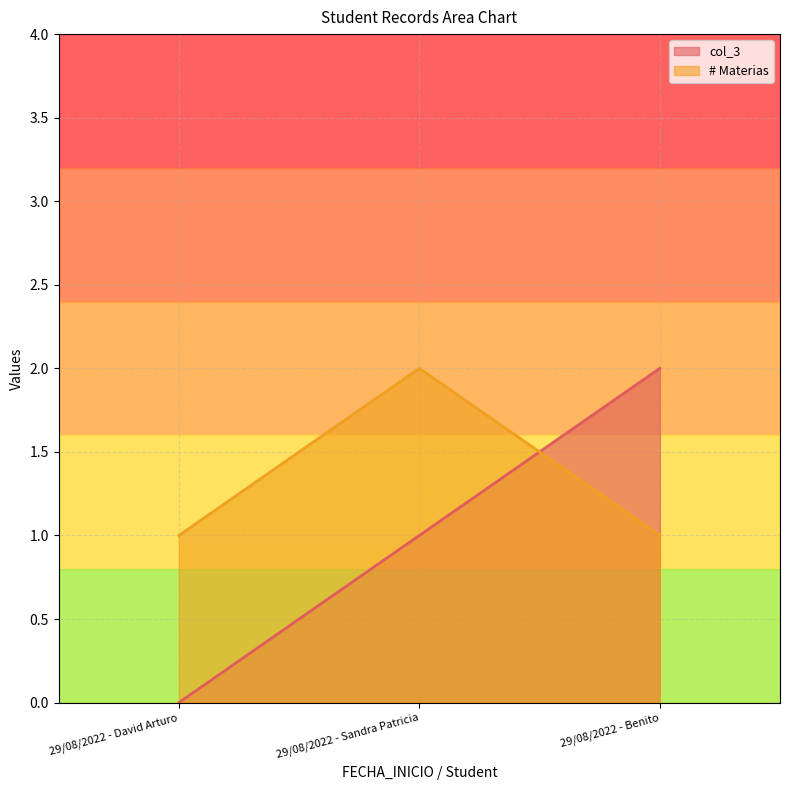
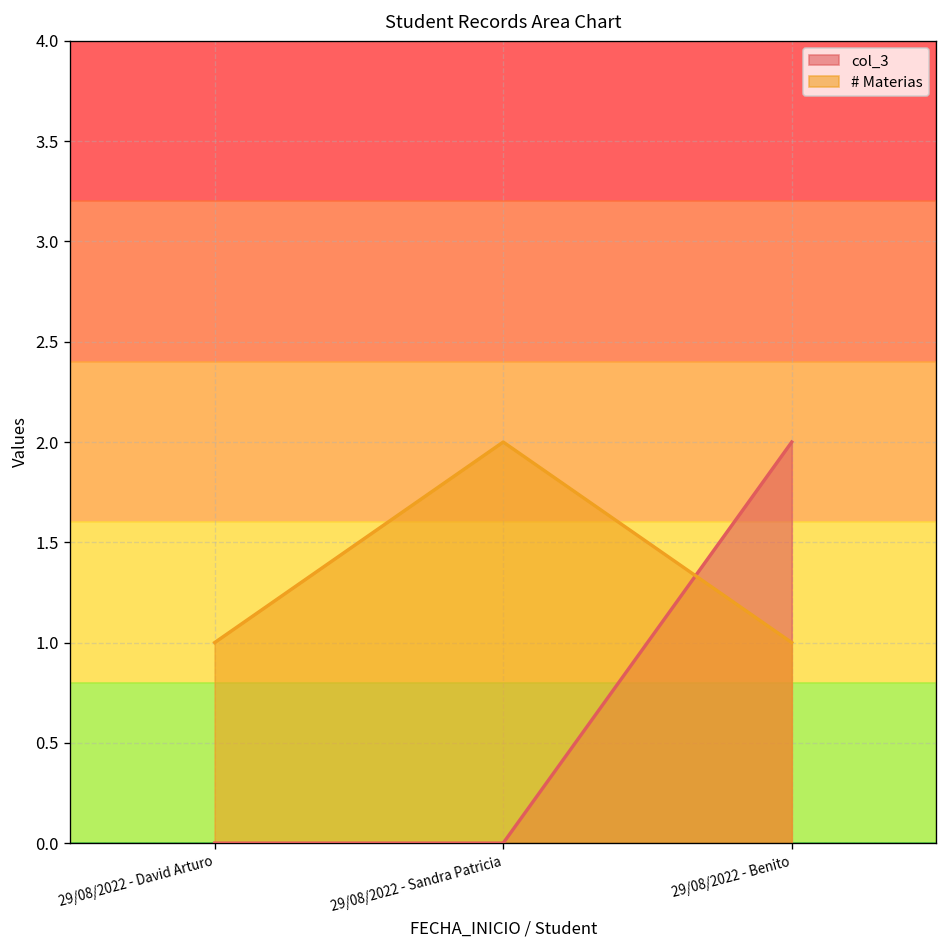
  {
    "col_3": {
      "29/08/2022 - David Arturo": 0,
-     "29/08/2022 - Sandra Patricia": 1,
+     "29/08/2022 - Sandra Patricia": 0,
      "29/08/2022 - Benito": 2
    },
    "# Materias": {
      "29/08/2022 - David Arturo": 1,
      "29/08/2022 - Sandra Patricia": 2,
      "29/08/2022 - Benito": 1
    }
  }
